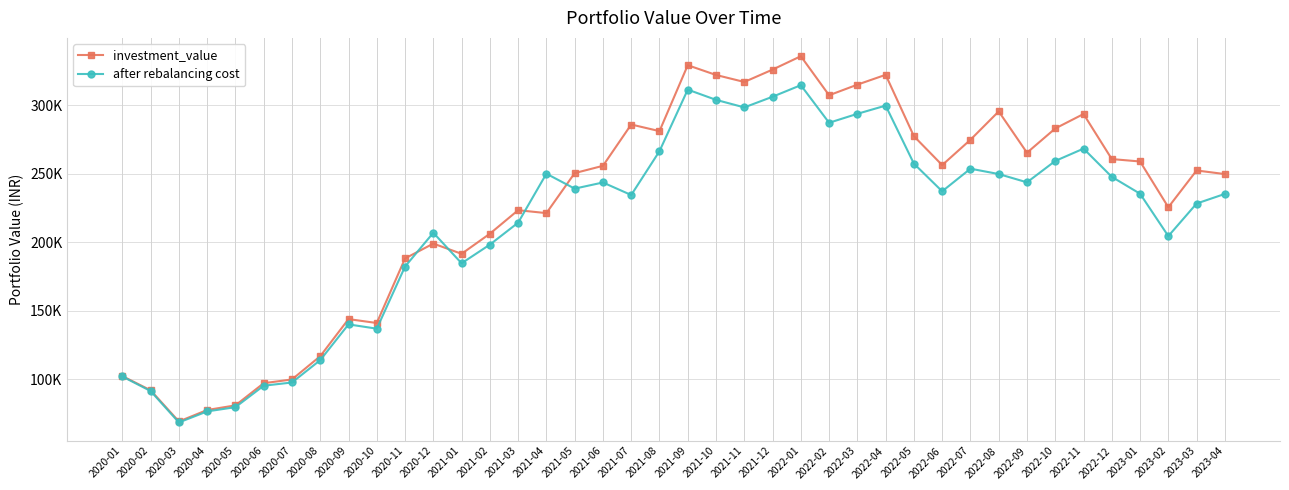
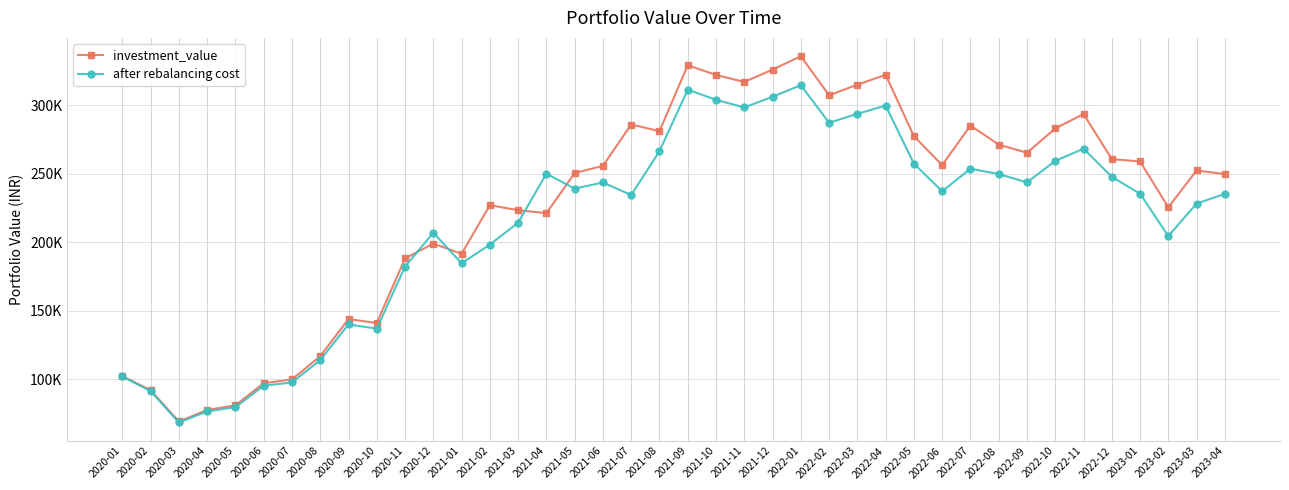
  {
    "investment_value": {
      "2020-07": 100000,
      "2020-08": 117000,
      "2020-09": 144000,
      "2020-10": 141000,
      "2020-11": 188000,
      "2020-12": 199000,
      "2021-01": 192000,
-     "2021-02": 206000,
+     "2021-02": 227000,
      "2021-03": 223000,
      "2021-04": 221000,
      "2021-05": 250000,
      "2021-06": 256000,
      "2021-07": 286000,
      "2021-08": 281000,
      "2021-09": 329000,
      "2021-10": 322000,
      "2021-11": 317000,
      "2021-12": 326000,
      "2022-01": 336000,
      "2022-02": 307000,
      "2022-03": 315000,
      "2022-04": 322000,
      "2022-05": 277000,
      "2022-06": 256000,
-     "2022-07": 275000,
-     "2022-08": 295000,
+     "2022-07": 285000,
+     "2022-08": 271000,
      "2022-09": 265000,
      "2022-10": 283000,
      "2022-11": 294000,
      "2022-12": 261000,
      "2023-01": 259000,
      "2023-02": 226000,
      "2023-03": 252000,
      "2023-04": 250000
    },
    "after rebalancing cost": {
      "2020-07": 98000,
      "2020-08": 114000,
      "2020-09": 140000,
      "2020-10": 137000,
      "2020-11": 182000,
      "2020-12": 207000,
      "2021-01": 185000,
      "2021-02": 198000,
      "2021-03": 214000,
      "2021-04": 250000,
      "2021-05": 239000,
      "2021-06": 244000,
      "2021-07": 234000,
      "2021-08": 266000,
      "2021-09": 311000,
      "2021-10": 304000,
      "2021-11": 298000,
      "2021-12": 306000,
      "2022-01": 315000,
      "2022-02": 287000,
      "2022-03": 294000,
      "2022-04": 300000,
      "2022-05": 257000,
      "2022-06": 237000,
      "2022-07": 254000,
      "2022-08": 250000,
      "2022-09": 244000,
      "2022-10": 259000,
      "2022-11": 268000,
      "2022-12": 248000,
      "2023-01": 235000,
      "2023-02": 204000,
      "2023-03": 228000,
      "2023-04": 235000
    }
  }
